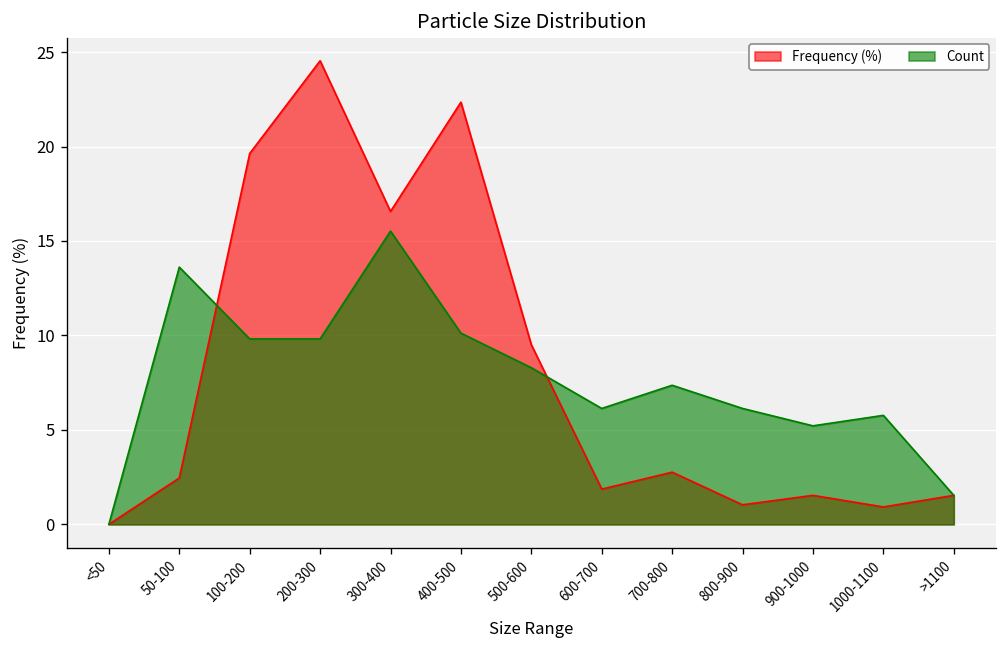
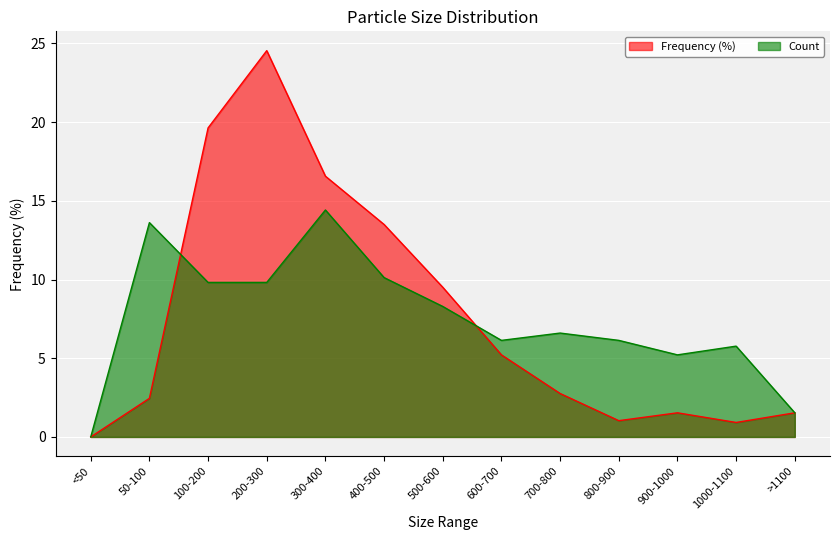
  {
    "Frequency (%)": {
      "50-100": 2.5,
      "100-200": 19.6,
      "200-300": 24.5,
      "300-400": 16.6,
-     "400-500": 22.3,
+     "400-500": 13.5,
      "500-600": 9.5,
-     "600-700": 1.9,
+     "600-700": 5.2,
      "700-800": 2.8,
      "800-900": 1.0,
      "900-1000": 1.5,
      "1000-1100": 0.9
    },
    "Count": {
      "50-100": 13.6,
      "100-200": 9.8,
      "200-300": 9.8,
-     "300-400": 15.5,
+     "300-400": 14.4,
      "400-500": 10.1,
      "500-600": 8.3,
      "600-700": 6.1,
-     "700-800": 7.4,
+     "700-800": 6.6,
      "800-900": 6.1,
      "900-1000": 5.2,
      "1000-1100": 5.8
    }
  }
